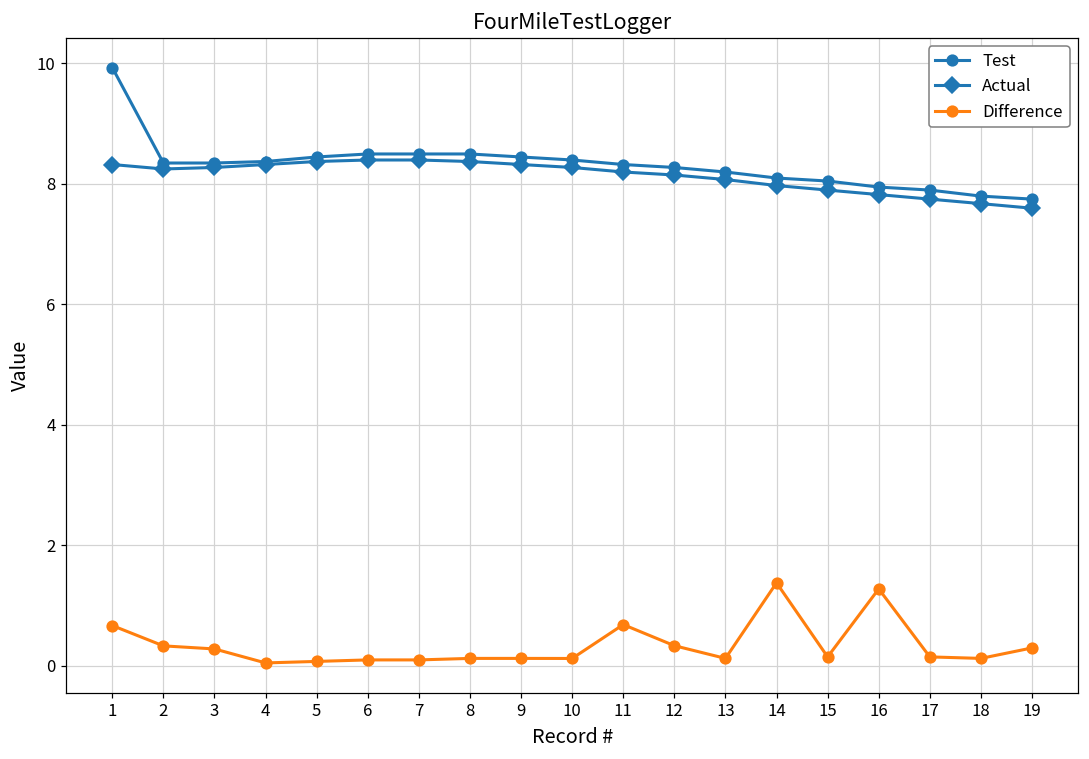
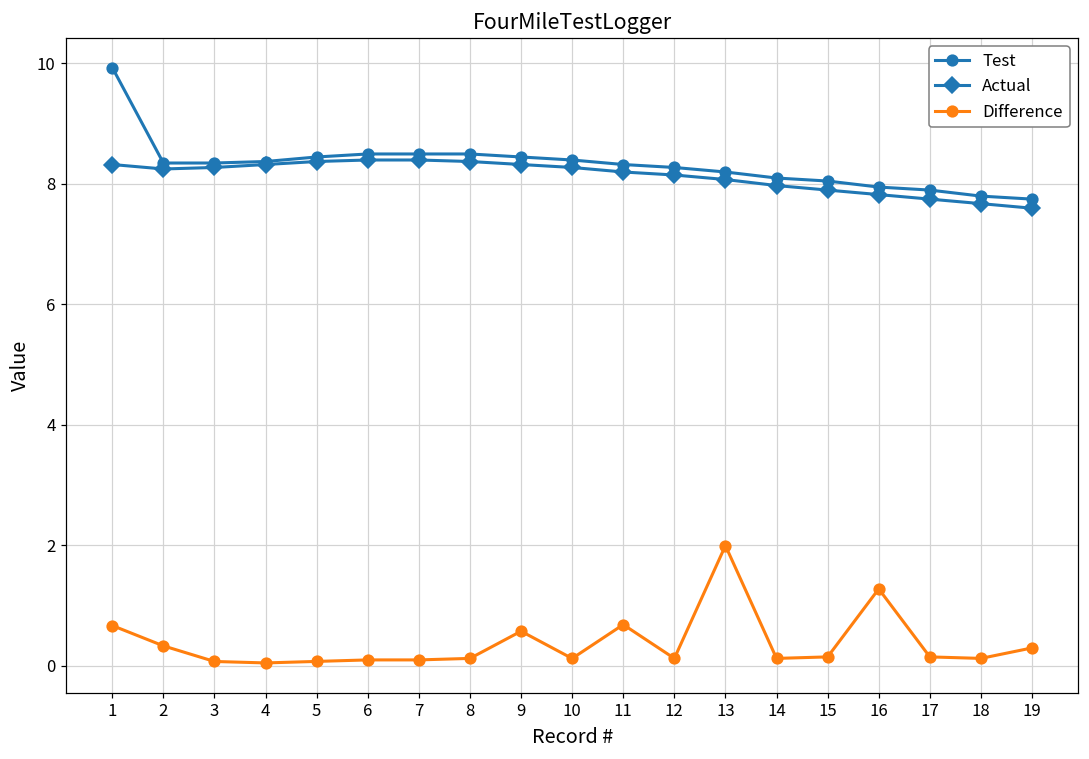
  {
    "Difference": {
      "1": 0.7,
      "2": 0.3,
-     "3": 0.3,
+     "3": 0.1,
      "4": 0.1,
      "5": 0.1,
      "6": 0.1,
      "7": 0.1,
      "8": 0.1,
-     "9": 0.1,
+     "9": 0.6,
      "10": 0.1,
      "11": 0.7,
-     "12": 0.3,
-     "13": 0.1,
-     "14": 1.4,
+     "12": 0.1,
+     "13": 2.0,
+     "14": 0.1,
      "15": 0.2,
      "16": 1.3,
      "17": 0.2,
      "18": 0.1,
      "19": 0.3
    }
  }
